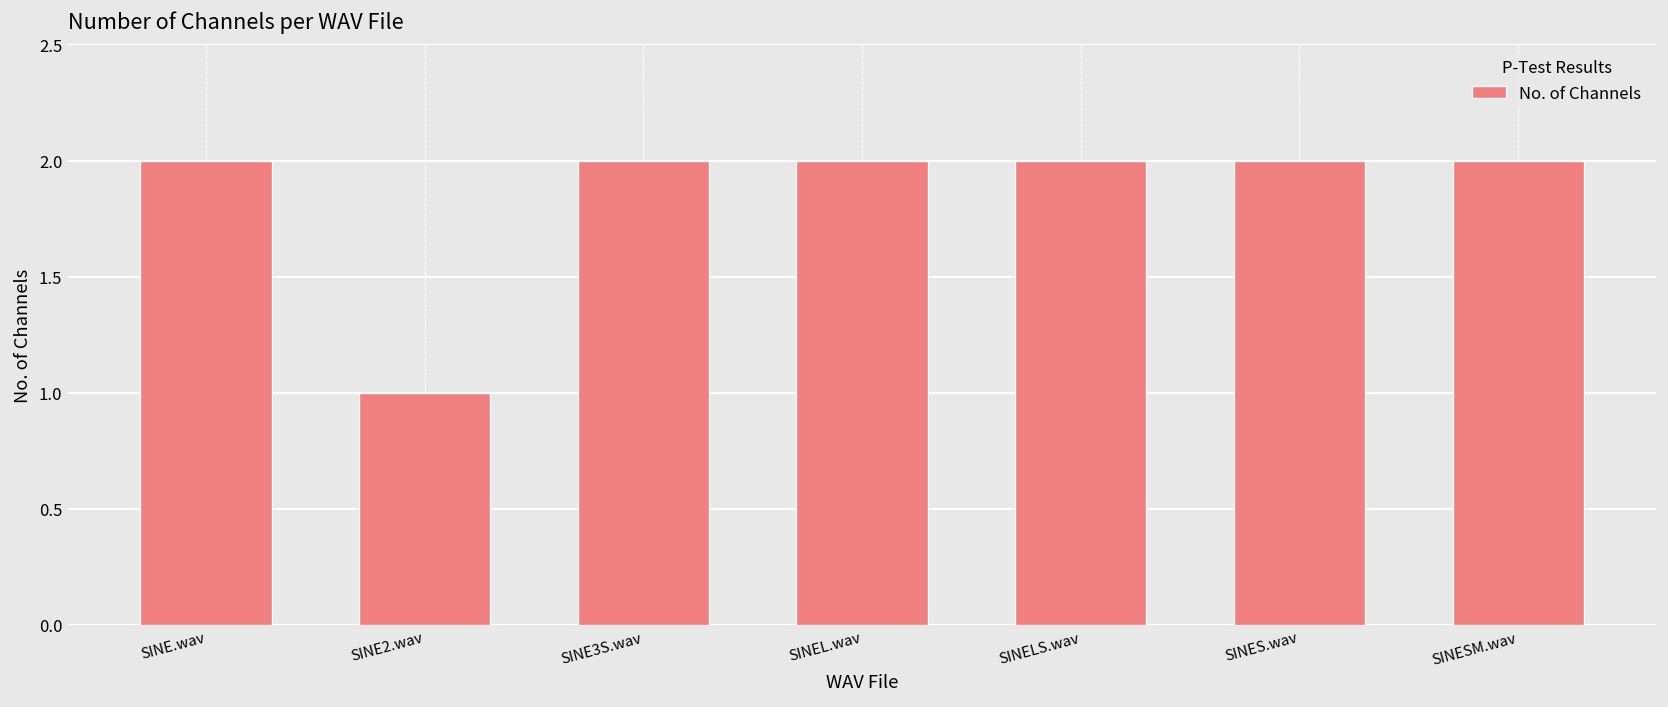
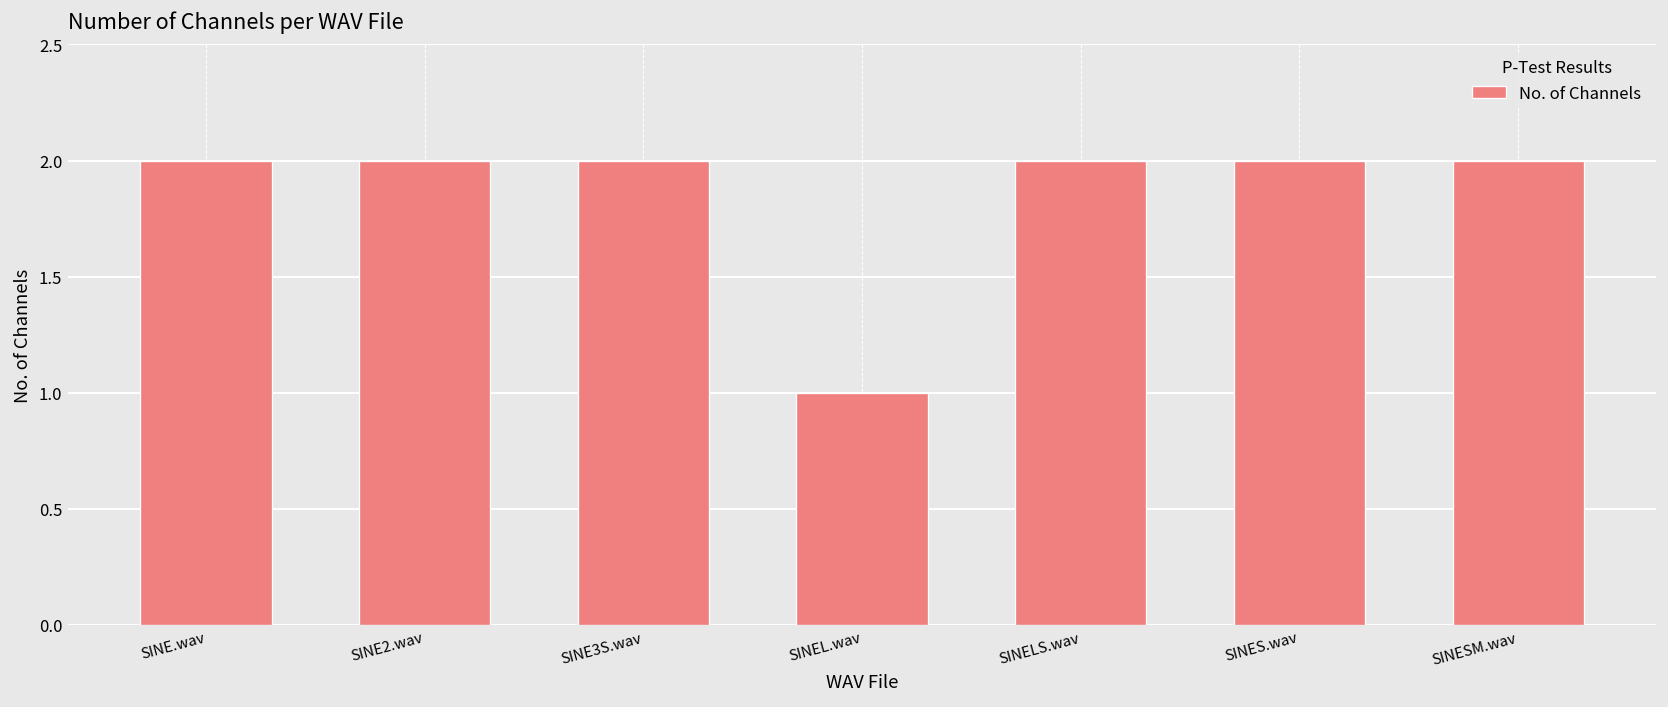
  {
    "SINE.wav": 2,
-   "SINE2.wav": 1,
+   "SINE2.wav": 2,
    "SINE3S.wav": 2,
-   "SINEL.wav": 2,
+   "SINEL.wav": 1,
    "SINELS.wav": 2,
    "SINES.wav": 2,
    "SINESM.wav": 2
  }
